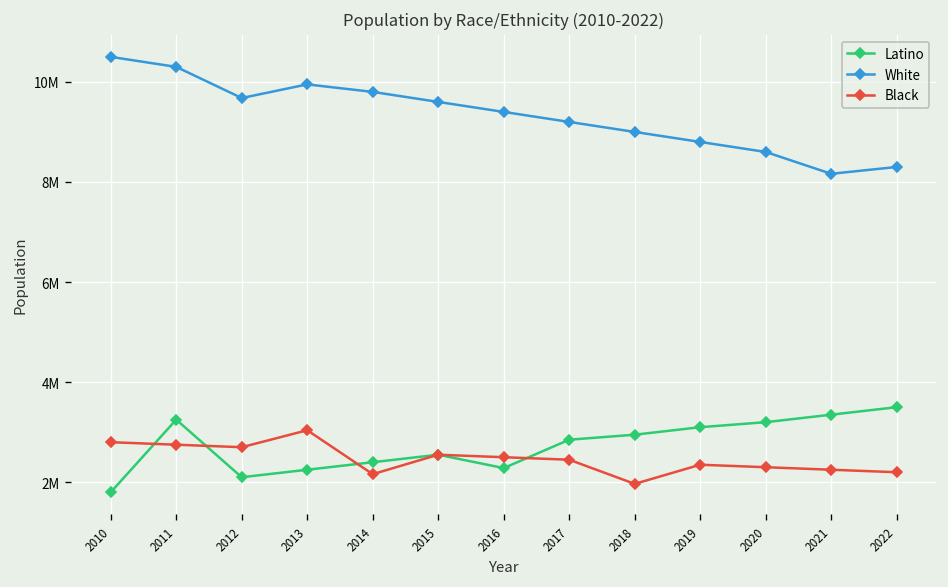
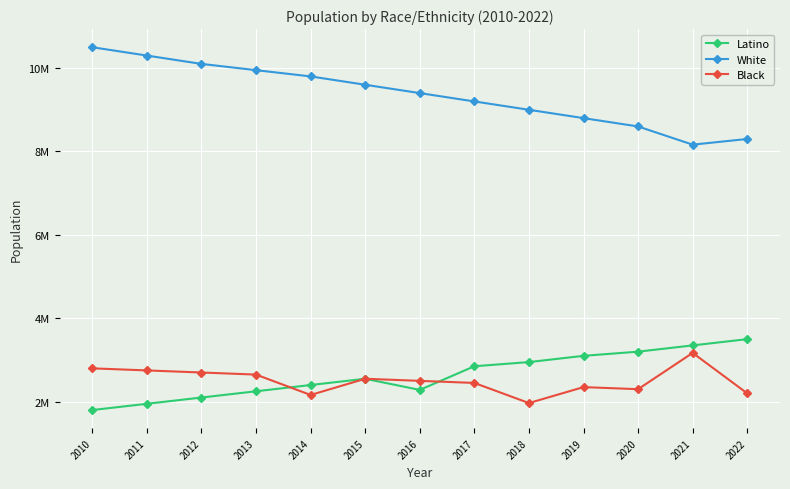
  {
    "Latino": {
      "2010": 1800000,
-     "2011": 3300000,
+     "2011": 2000000,
      "2012": 2100000,
      "2013": 2300000,
      "2014": 2400000,
      "2016": 2300000,
      "2017": 2900000,
      "2018": 3000000,
      "2019": 3100000,
      "2020": 3200000,
      "2021": 3400000,
      "2022": 3500000
    },
    "White": {
      "2010": 10500000,
      "2011": 10300000,
-     "2012": 9700000,
+     "2012": 10100000,
      "2013": 10000000,
      "2014": 9800000,
      "2015": 9600000,
      "2016": 9400000,
      "2017": 9200000,
      "2018": 9000000,
      "2019": 8800000,
      "2020": 8600000,
      "2021": 8200000,
      "2022": 8300000
    },
    "Black": {
      "2010": 2800000,
      "2011": 2800000,
      "2012": 2700000,
-     "2013": 3000000,
+     "2013": 2700000,
      "2014": 2200000,
      "2016": 2500000,
      "2017": 2500000,
      "2018": 2000000,
      "2019": 2400000,
      "2020": 2300000,
-     "2021": 2300000,
+     "2021": 3200000,
      "2022": 2200000
    }
  }
